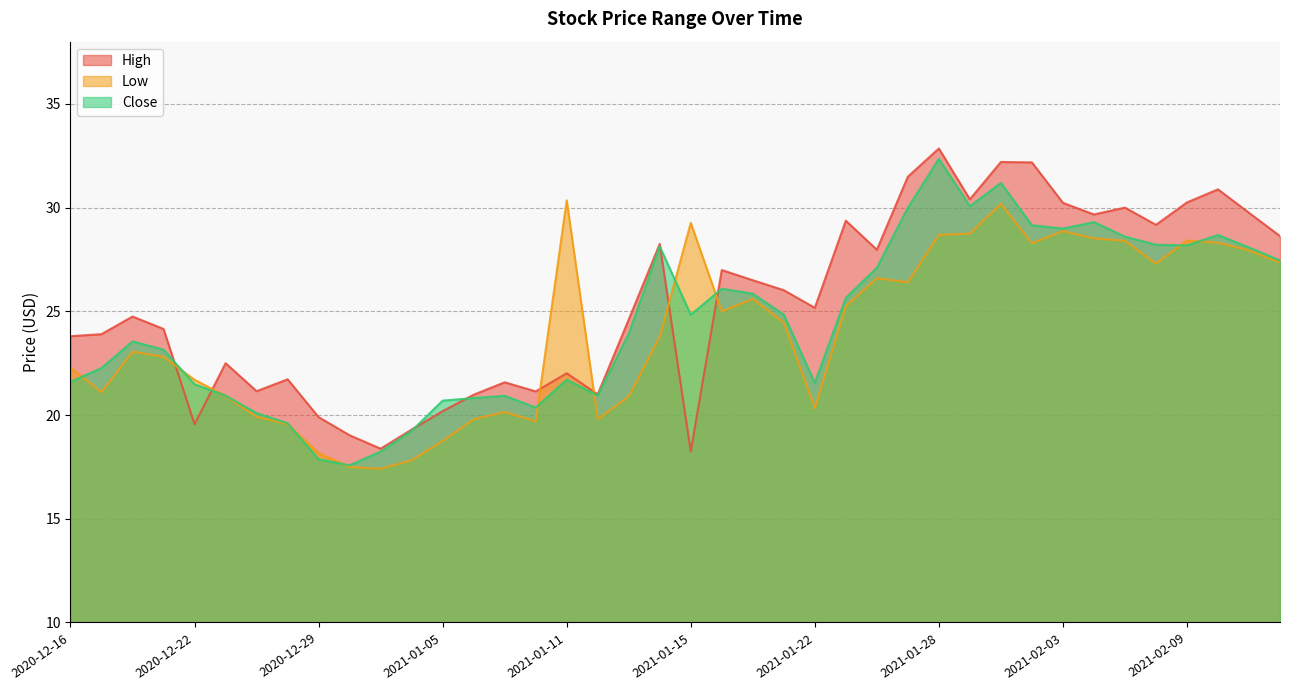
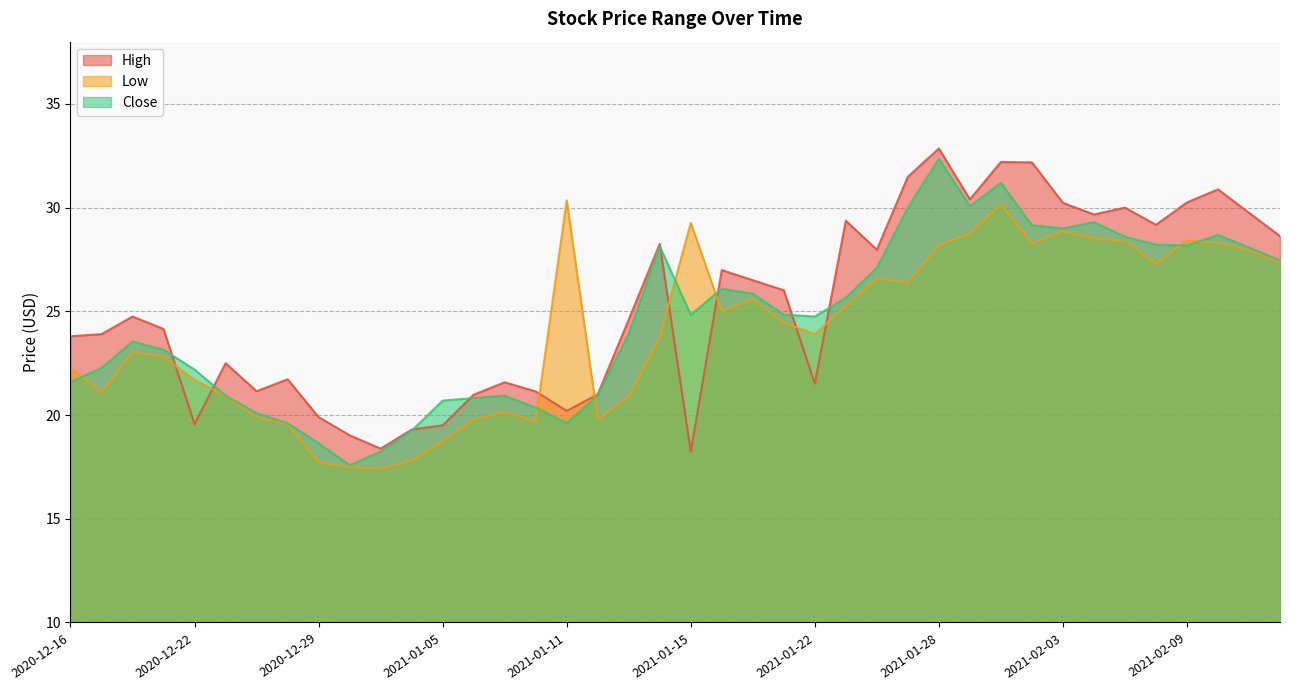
  {
    "High": {
      "2020-12-16": 23.8,
      "2020-12-22": 19.6,
      "2020-12-29": 19.9,
-     "2021-01-05": 20.2,
-     "2021-01-11": 22.0,
+     "2021-01-05": 19.5,
+     "2021-01-11": 20.2,
      "2021-01-15": 18.2,
-     "2021-01-22": 25.2,
+     "2021-01-22": 21.5,
      "2021-01-28": 32.8,
      "2021-02-03": 30.2,
      "2021-02-09": 30.3
    },
    "Low": {
      "2020-12-16": 22.3,
      "2020-12-22": 21.7,
-     "2020-12-29": 18.2,
+     "2020-12-29": 17.7,
      "2021-01-05": 18.8,
      "2021-01-11": 30.3,
      "2021-01-15": 29.3,
-     "2021-01-22": 20.3,
-     "2021-01-28": 28.7,
+     "2021-01-22": 23.9,
+     "2021-01-28": 28.2,
      "2021-02-09": 28.4
    },
    "Close": {
      "2020-12-16": 21.6,
-     "2020-12-22": 21.5,
-     "2020-12-29": 17.9,
+     "2020-12-22": 22.2,
+     "2020-12-29": 18.6,
      "2021-01-05": 20.7,
-     "2021-01-11": 21.7,
+     "2021-01-11": 19.6,
      "2021-01-15": 24.8,
-     "2021-01-22": 21.6,
+     "2021-01-22": 24.8,
      "2021-01-28": 32.4,
      "2021-02-09": 28.2
    }
  }
